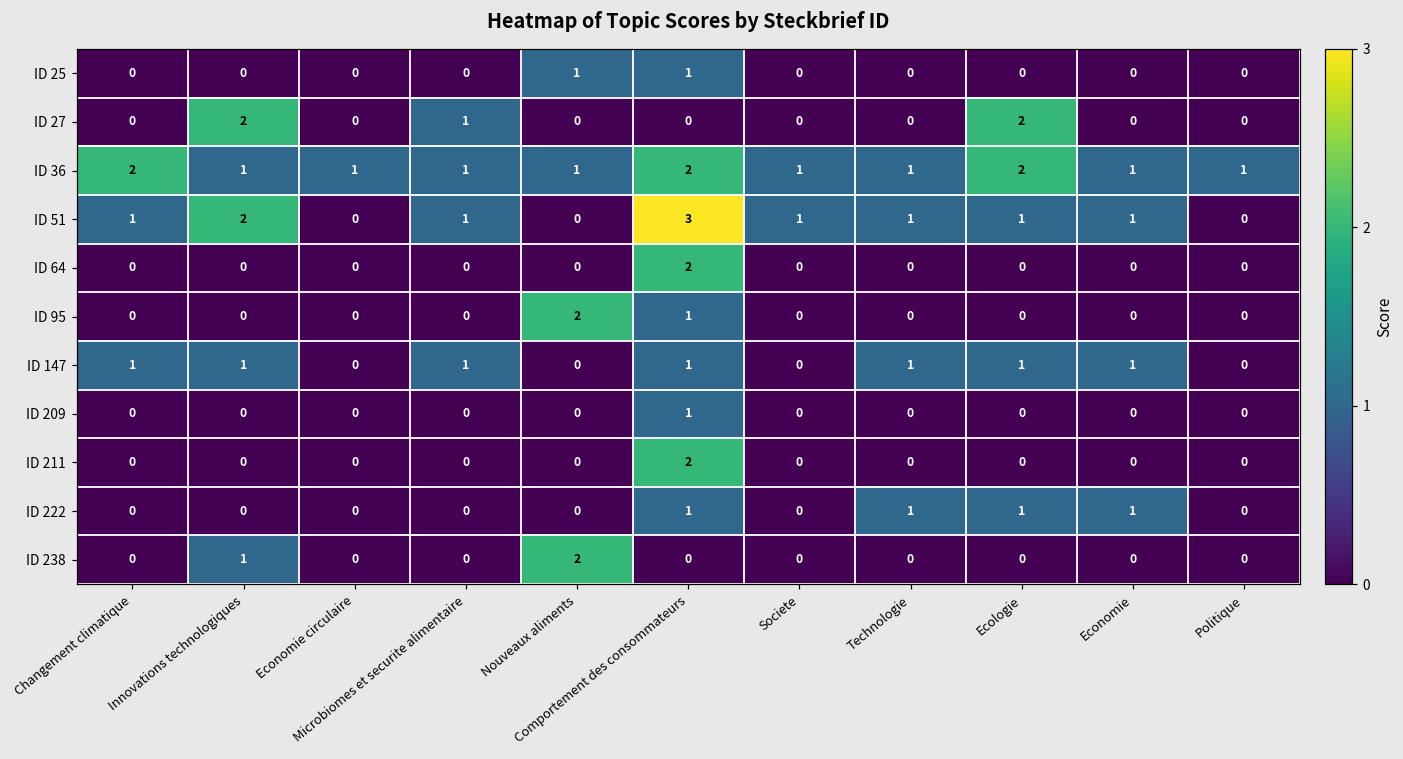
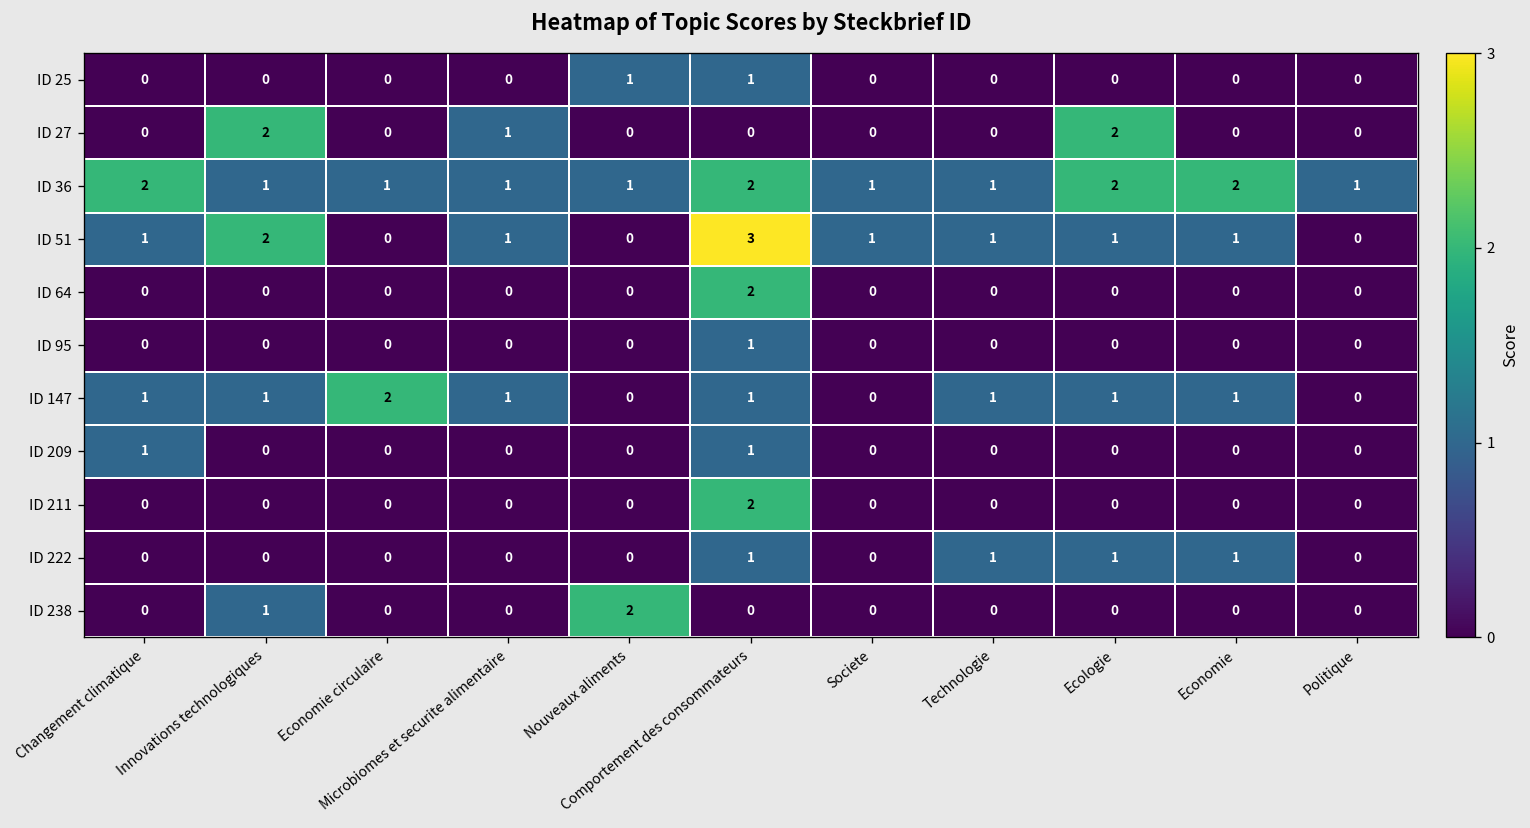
  {
    "ID 25": {
      "Changement climatique": 0,
      "Innovations technologiques": 0,
      "Economie circulaire": 0,
      "Microbiomes et securite alimentaire": 0,
      "Nouveaux aliments": 1,
      "Comportement des consommateurs": 1,
      "Societe": 0,
      "Technologie": 0,
      "Ecologie": 0,
      "Economie": 0,
      "Politique": 0
    },
    "ID 27": {
      "Changement climatique": 0,
      "Innovations technologiques": 2,
      "Economie circulaire": 0,
      "Microbiomes et securite alimentaire": 1,
      "Nouveaux aliments": 0,
      "Comportement des consommateurs": 0,
      "Societe": 0,
      "Technologie": 0,
      "Ecologie": 2,
      "Economie": 0,
      "Politique": 0
    },
    "ID 36": {
      "Changement climatique": 2,
      "Innovations technologiques": 1,
      "Economie circulaire": 1,
      "Microbiomes et securite alimentaire": 1,
      "Nouveaux aliments": 1,
      "Comportement des consommateurs": 2,
      "Societe": 1,
      "Technologie": 1,
      "Ecologie": 2,
-     "Economie": 1,
+     "Economie": 2,
      "Politique": 1
    },
    "ID 51": {
      "Changement climatique": 1,
      "Innovations technologiques": 2,
      "Economie circulaire": 0,
      "Microbiomes et securite alimentaire": 1,
      "Nouveaux aliments": 0,
      "Comportement des consommateurs": 3,
      "Societe": 1,
      "Technologie": 1,
      "Ecologie": 1,
      "Economie": 1,
      "Politique": 0
    },
    "ID 64": {
      "Changement climatique": 0,
      "Innovations technologiques": 0,
      "Economie circulaire": 0,
      "Microbiomes et securite alimentaire": 0,
      "Nouveaux aliments": 0,
      "Comportement des consommateurs": 2,
      "Societe": 0,
      "Technologie": 0,
      "Ecologie": 0,
      "Economie": 0,
      "Politique": 0
    },
    "ID 95": {
      "Changement climatique": 0,
      "Innovations technologiques": 0,
      "Economie circulaire": 0,
      "Microbiomes et securite alimentaire": 0,
-     "Nouveaux aliments": 2,
+     "Nouveaux aliments": 0,
      "Comportement des consommateurs": 1,
      "Societe": 0,
      "Technologie": 0,
      "Ecologie": 0,
      "Economie": 0,
      "Politique": 0
    },
    "ID 147": {
      "Changement climatique": 1,
      "Innovations technologiques": 1,
-     "Economie circulaire": 0,
+     "Economie circulaire": 2,
      "Microbiomes et securite alimentaire": 1,
      "Nouveaux aliments": 0,
      "Comportement des consommateurs": 1,
      "Societe": 0,
      "Technologie": 1,
      "Ecologie": 1,
      "Economie": 1,
      "Politique": 0
    },
    "ID 209": {
-     "Changement climatique": 0,
+     "Changement climatique": 1,
      "Innovations technologiques": 0,
      "Economie circulaire": 0,
      "Microbiomes et securite alimentaire": 0,
      "Nouveaux aliments": 0,
      "Comportement des consommateurs": 1,
      "Societe": 0,
      "Technologie": 0,
      "Ecologie": 0,
      "Economie": 0,
      "Politique": 0
    },
    "ID 211": {
      "Changement climatique": 0,
      "Innovations technologiques": 0,
      "Economie circulaire": 0,
      "Microbiomes et securite alimentaire": 0,
      "Nouveaux aliments": 0,
      "Comportement des consommateurs": 2,
      "Societe": 0,
      "Technologie": 0,
      "Ecologie": 0,
      "Economie": 0,
      "Politique": 0
    },
    "ID 222": {
      "Changement climatique": 0,
      "Innovations technologiques": 0,
      "Economie circulaire": 0,
      "Microbiomes et securite alimentaire": 0,
      "Nouveaux aliments": 0,
      "Comportement des consommateurs": 1,
      "Societe": 0,
      "Technologie": 1,
      "Ecologie": 1,
      "Economie": 1,
      "Politique": 0
    },
    "ID 238": {
      "Changement climatique": 0,
      "Innovations technologiques": 1,
      "Economie circulaire": 0,
      "Microbiomes et securite alimentaire": 0,
      "Nouveaux aliments": 2,
      "Comportement des consommateurs": 0,
      "Societe": 0,
      "Technologie": 0,
      "Ecologie": 0,
      "Economie": 0,
      "Politique": 0
    }
  }
